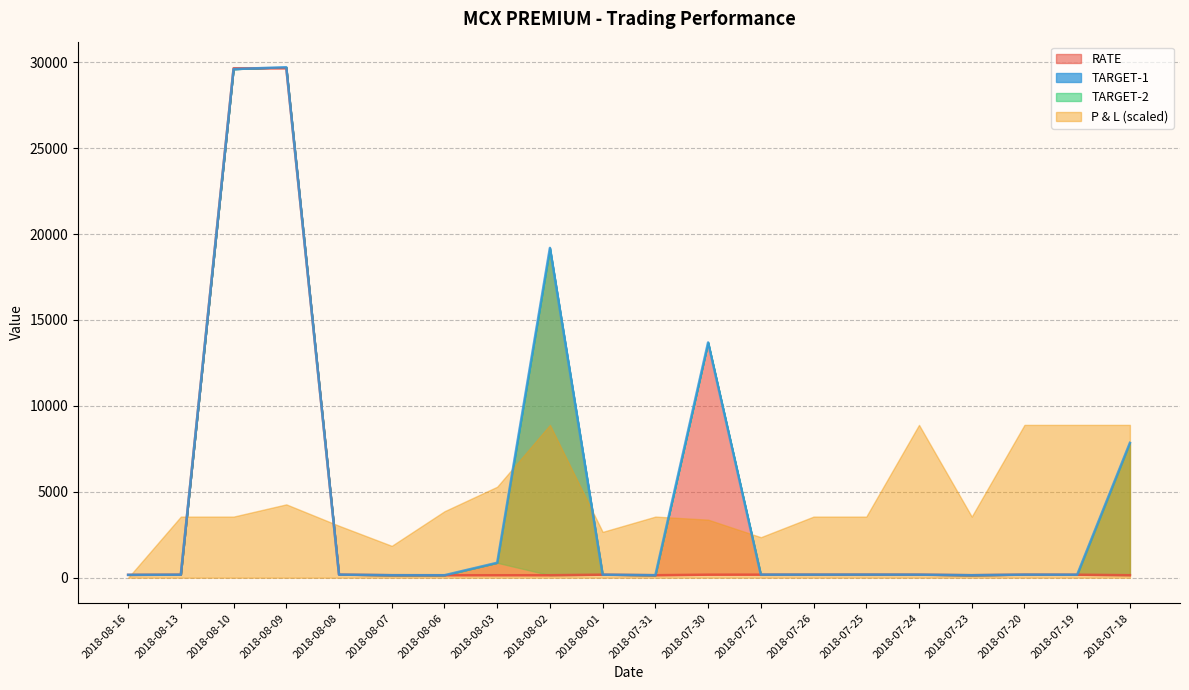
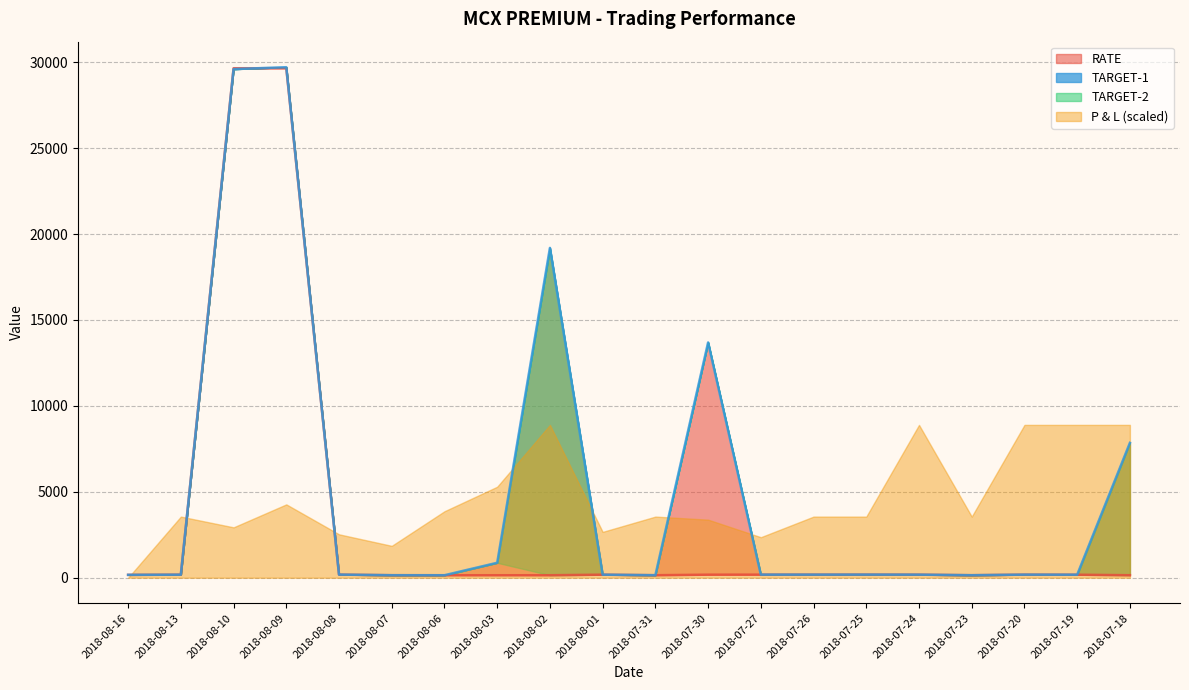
  {
    "P & L (scaled)": {
      "2018-08-16": 0,
      "2018-08-13": 3600,
-     "2018-08-10": 3600,
+     "2018-08-10": 2900,
      "2018-08-09": 4300,
-     "2018-08-08": 3000,
+     "2018-08-08": 2500,
      "2018-08-07": 1900,
      "2018-08-06": 3900,
      "2018-08-03": 5300,
      "2018-08-02": 8900,
      "2018-08-01": 2700,
      "2018-07-31": 3600,
      "2018-07-30": 3400,
      "2018-07-27": 2400,
      "2018-07-26": 3600,
      "2018-07-25": 3600,
      "2018-07-24": 8900,
      "2018-07-23": 3600,
      "2018-07-20": 8900,
      "2018-07-19": 8900,
      "2018-07-18": 8900
    }
  }
